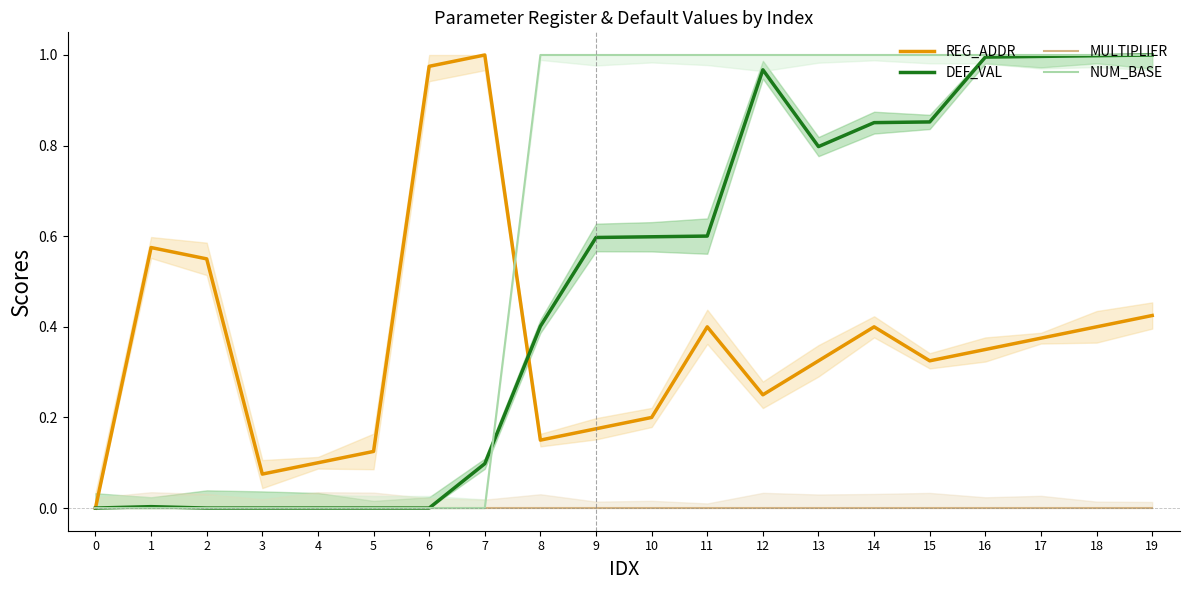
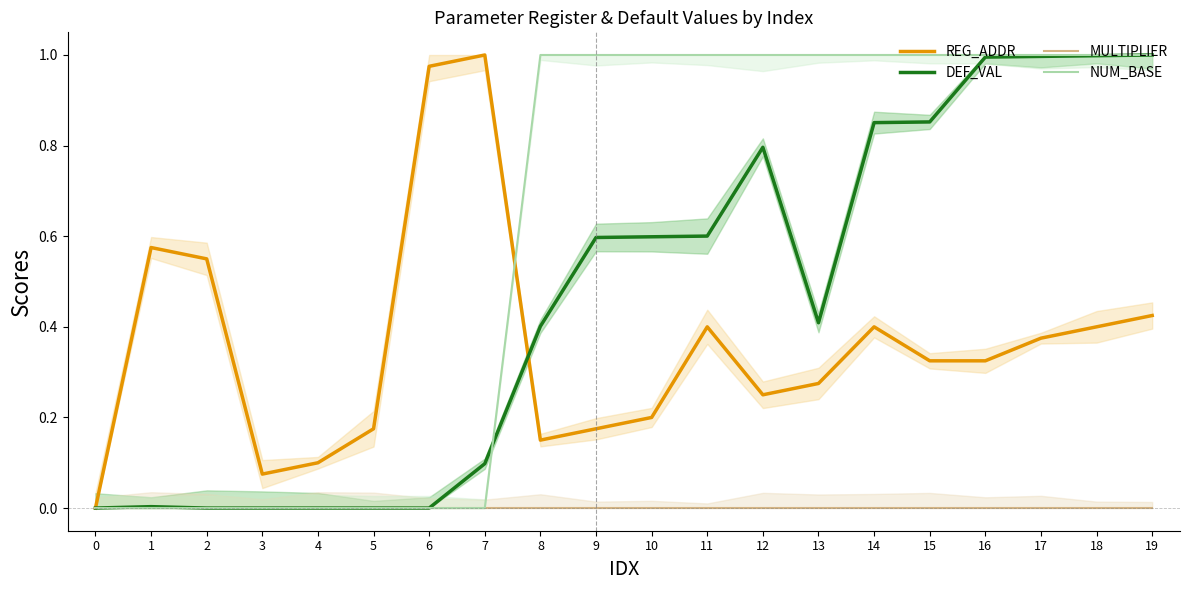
  {
    "REG_ADDR": {
      "1": 0.58,
      "2": 0.55,
      "3": 0.08,
      "4": 0.10,
-     "5": 0.13,
+     "5": 0.18,
      "6": 0.98,
      "8": 0.15,
      "9": 0.18,
      "10": 0.20,
      "11": 0.40,
      "12": 0.25,
-     "13": 0.33,
+     "13": 0.28,
      "14": 0.40,
      "15": 0.33,
-     "16": 0.35,
+     "16": 0.33,
      "17": 0.38,
      "18": 0.40,
      "19": 0.43
    },
    "DEF_VAL": {
      "7": 0.10,
      "8": 0.40,
      "9": 0.60,
      "10": 0.60,
      "11": 0.60,
-     "12": 0.97,
-     "13": 0.80,
+     "12": 0.80,
+     "13": 0.41,
      "14": 0.85,
      "15": 0.85
    }
  }
